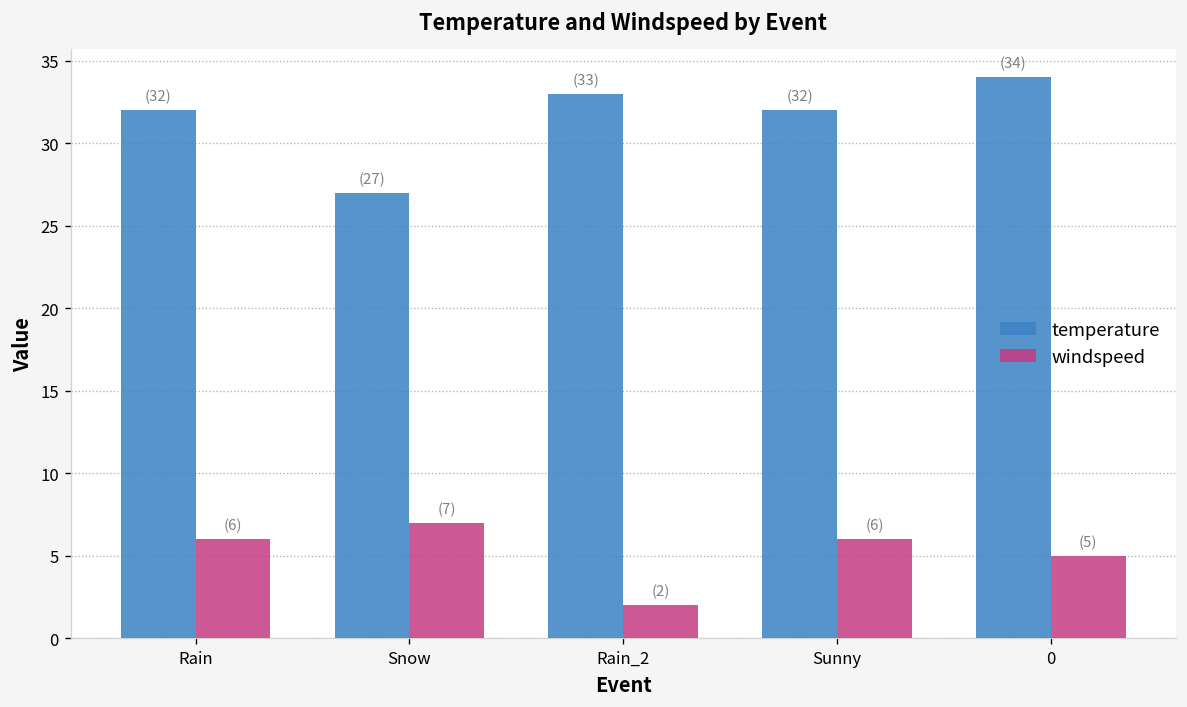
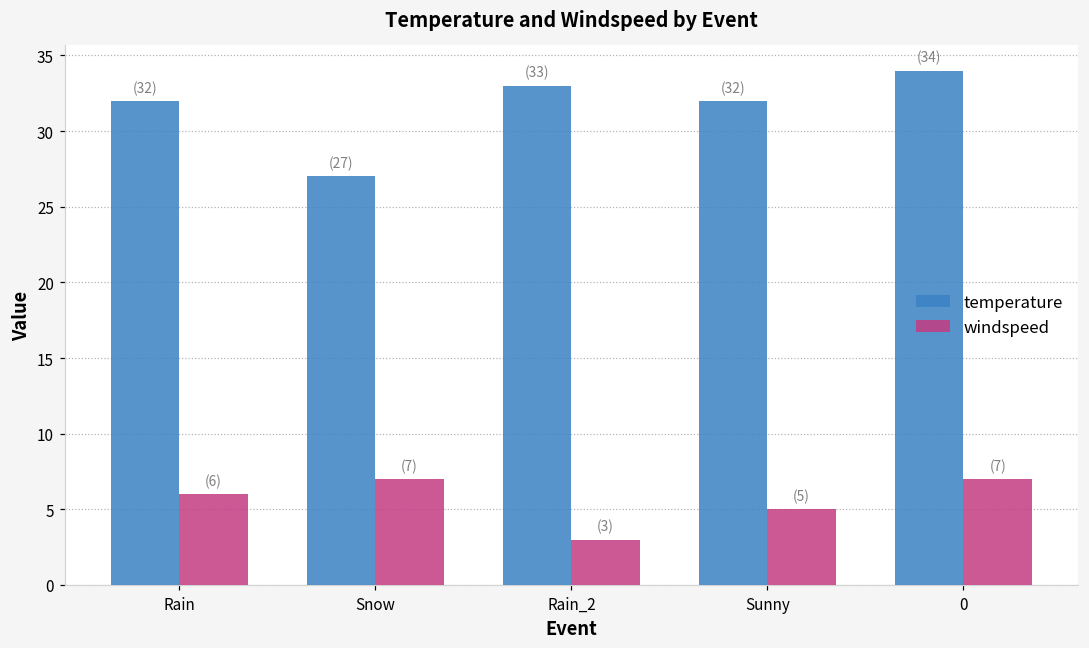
  {
    "temperature": {
      "Rain": "(32)",
      "Snow": "(27)",
      "Rain_2": "(33)",
      "Sunny": "(32)",
      "0": "(34)"
    },
    "windspeed": {
      "Rain": "(6)",
      "Snow": "(7)",
-     "Rain_2": "(2)",
-     "Sunny": "(6)",
-     "0": "(5)"
+     "Rain_2": "(3)",
+     "Sunny": "(5)",
+     "0": "(7)"
    }
  }
